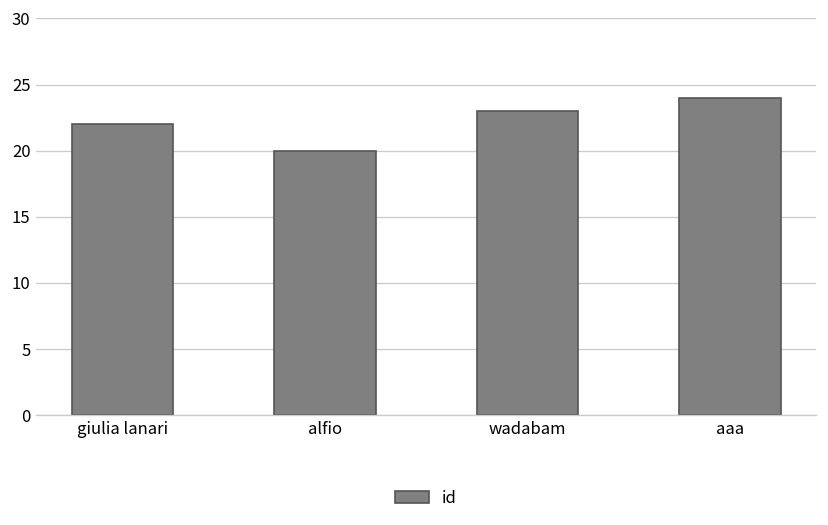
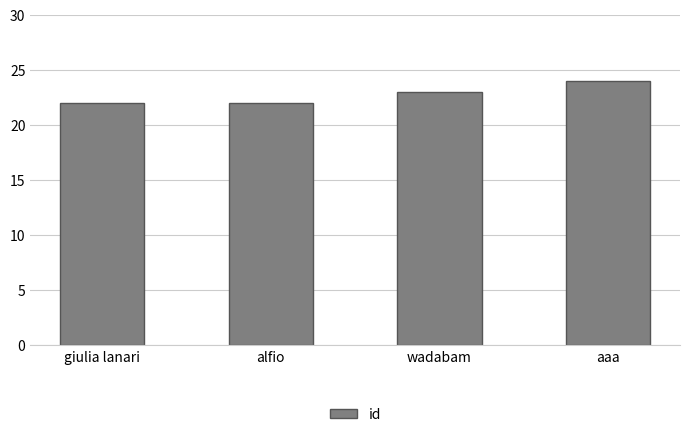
  {
    "giulia lanari": 22,
-   "alfio": 20,
+   "alfio": 22,
    "wadabam": 23,
    "aaa": 24
  }
